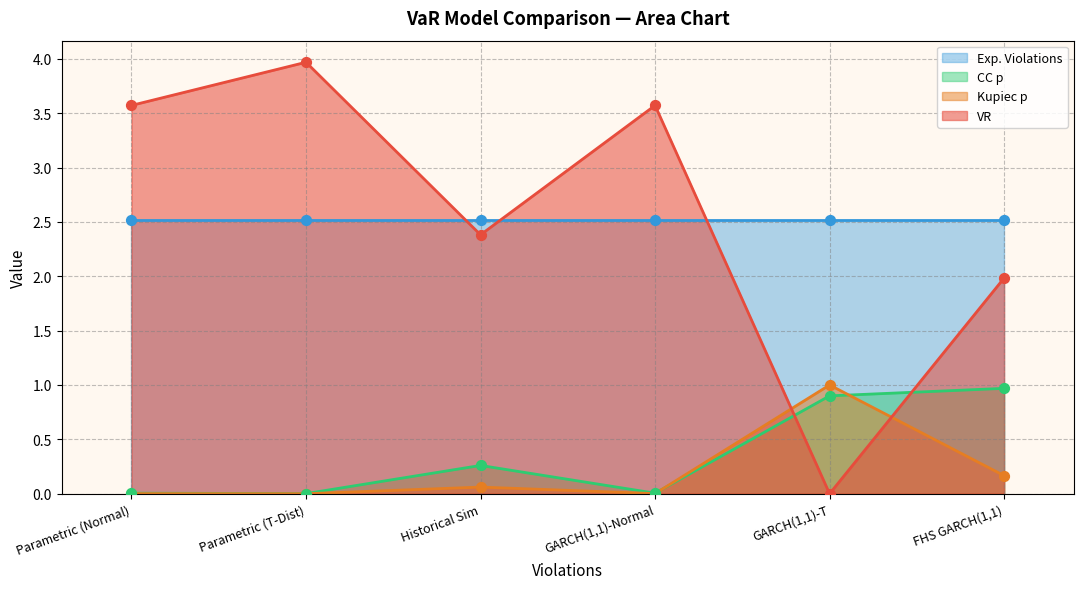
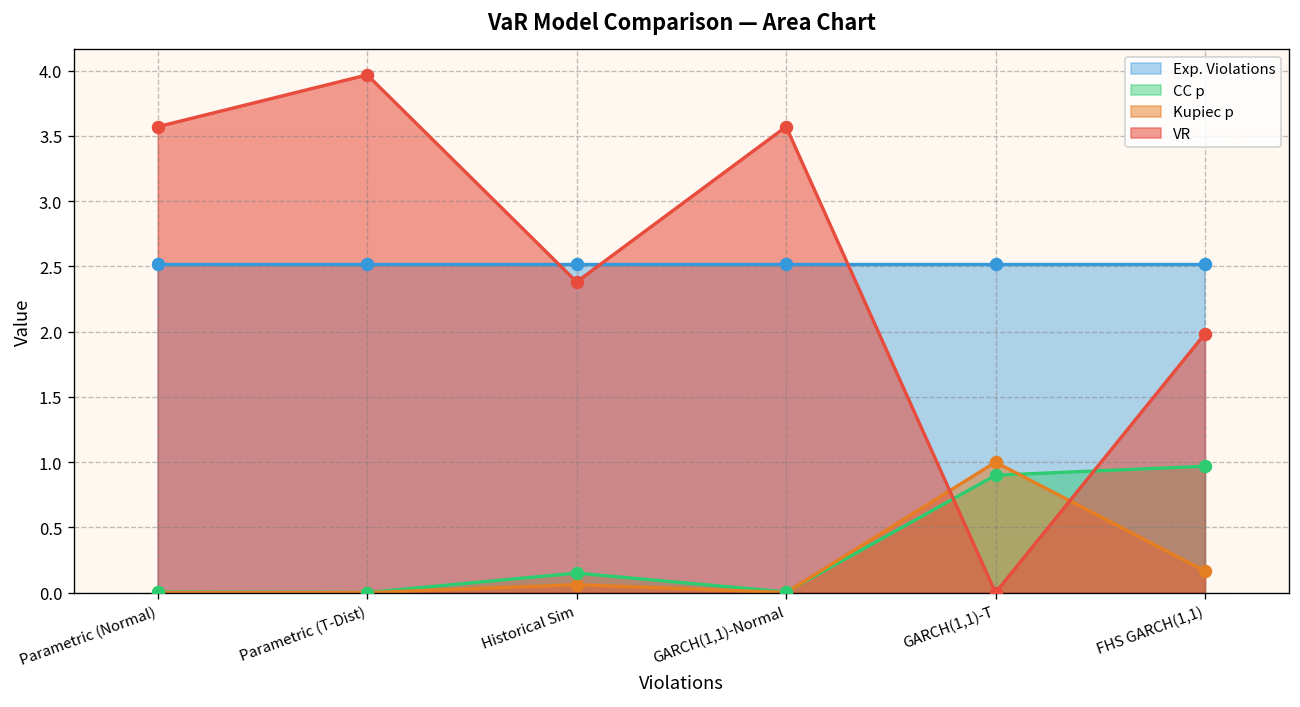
  {
    "Exp. Violations": {
      "Parametric (Normal)": 2.52,
      "Parametric (T-Dist)": 2.52,
      "Historical Sim": 2.52,
      "GARCH(1,1)-Normal": 2.52,
      "GARCH(1,1)-T": 2.52,
      "FHS GARCH(1,1)": 2.52
    },
    "CC p": {
-     "Historical Sim": 0.26,
+     "Historical Sim": 0.15,
      "GARCH(1,1)-T": 0.90,
      "FHS GARCH(1,1)": 0.97
    }
  }
